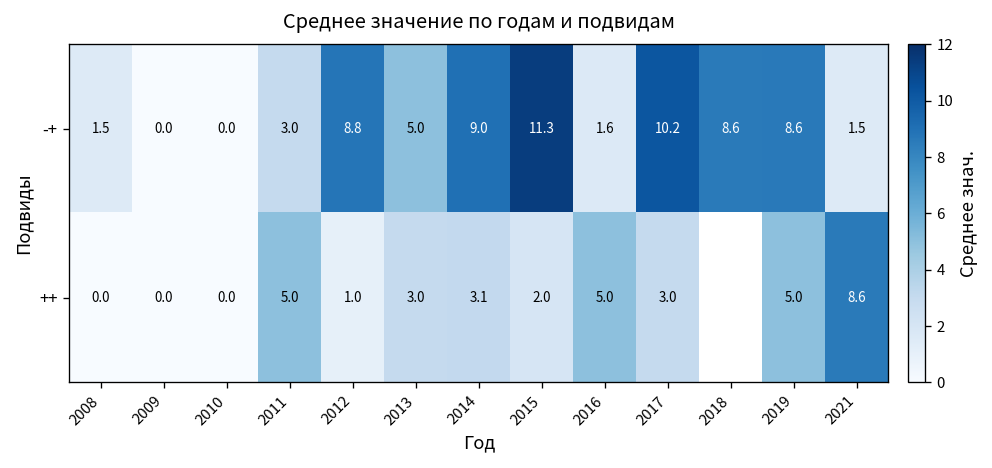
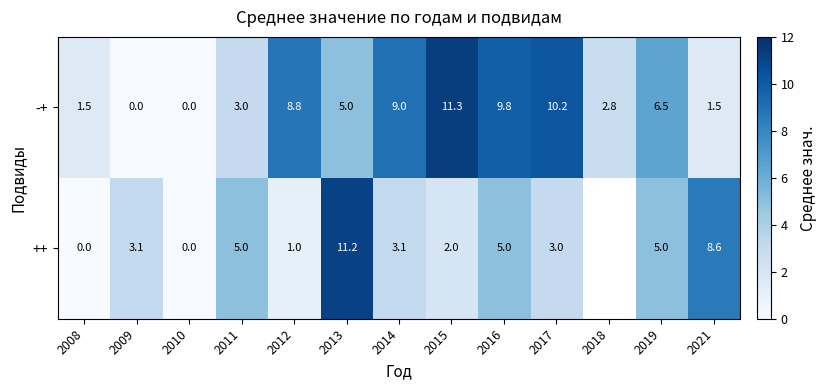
  {
    "-+": {
      "2008": 1.5,
      "2009": 0.0,
      "2010": 0.0,
      "2011": 3.0,
      "2012": 8.8,
      "2013": 5.0,
      "2014": 9.0,
      "2015": 11.3,
-     "2016": 1.6,
+     "2016": 9.8,
      "2017": 10.2,
-     "2018": 8.6,
-     "2019": 8.6,
+     "2018": 2.8,
+     "2019": 6.5,
      "2021": 1.5
    },
    "++": {
      "2008": 0.0,
-     "2009": 0.0,
+     "2009": 3.1,
      "2010": 0.0,
      "2011": 5.0,
      "2012": 1.0,
-     "2013": 3.0,
+     "2013": 11.2,
      "2014": 3.1,
      "2015": 2.0,
      "2016": 5.0,
      "2017": 3.0,
      "2019": 5.0,
      "2021": 8.6
    }
  }
